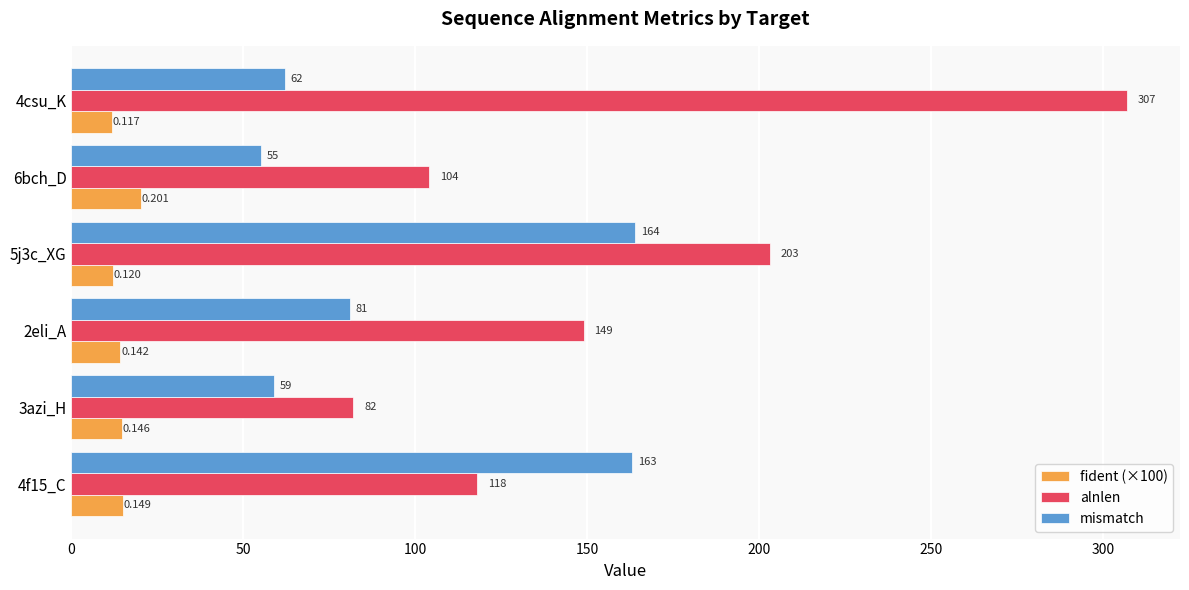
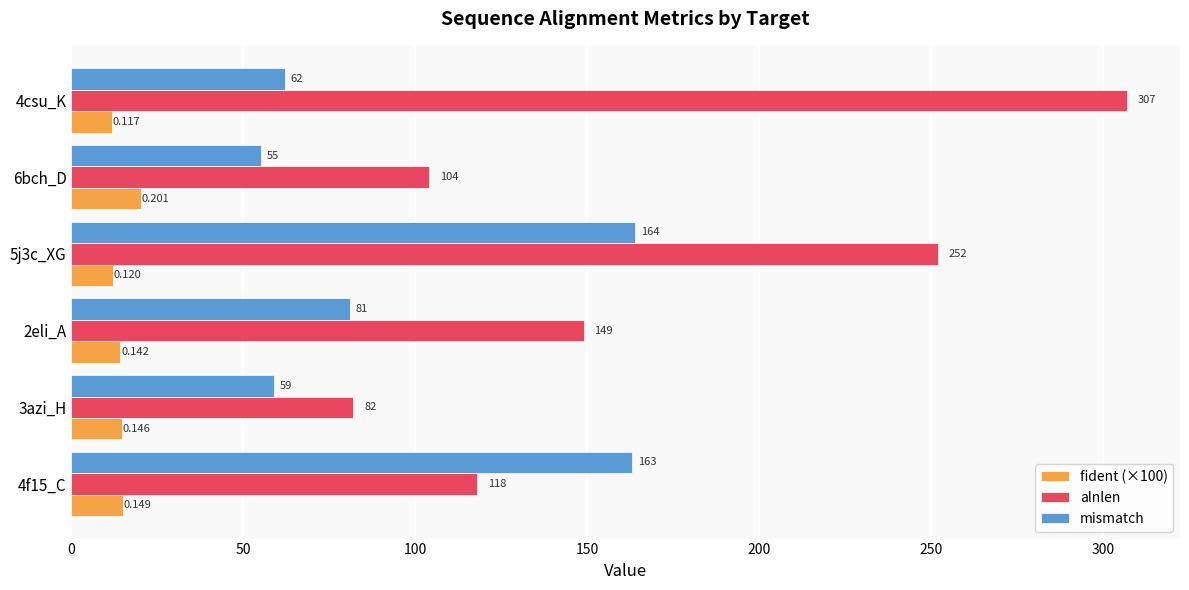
  {
    "alnlen": {
      "4csu_K": 307,
      "6bch_D": 104,
-     "5j3c_XG": 203,
+     "5j3c_XG": 252,
      "2eli_A": 149,
      "3azi_H": 82,
      "4f15_C": 118
    },
    "mismatch": {
      "4csu_K": 62,
      "6bch_D": 55,
      "5j3c_XG": 164,
      "2eli_A": 81,
      "3azi_H": 59,
      "4f15_C": 163
    }
  }
